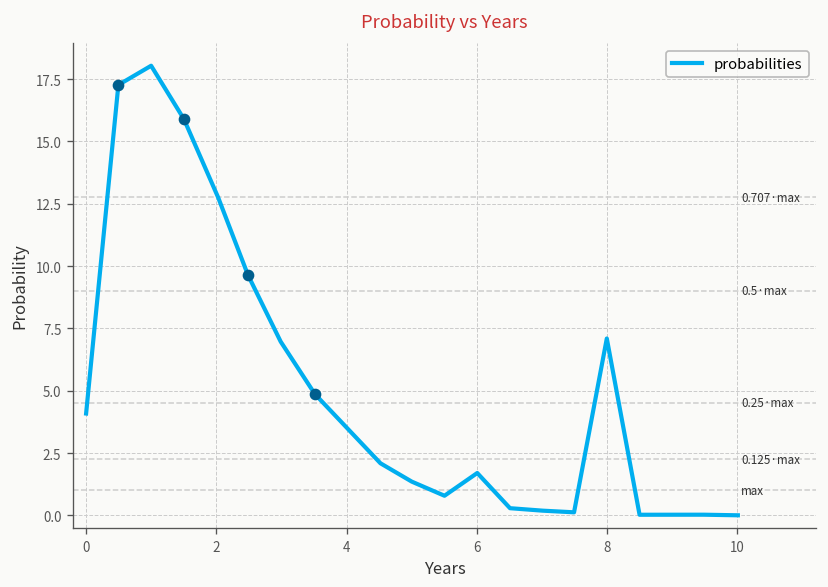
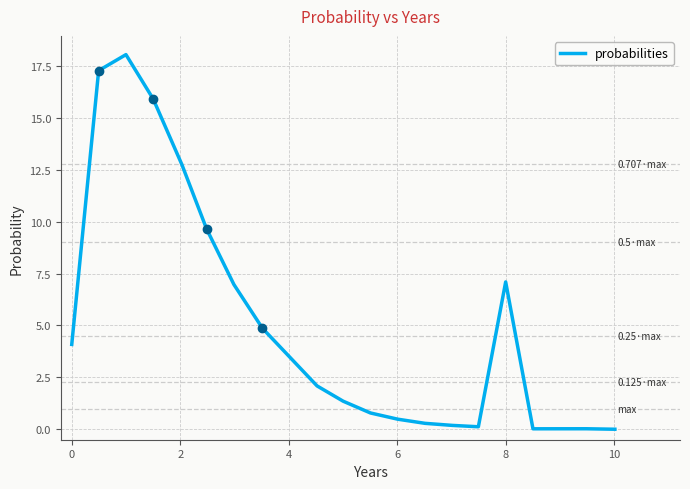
  {
    "probabilities": {
      "0": 4.1,
-     "6": 1.7,
+     "6": 0.5,
      "8": 7.1,
      "10": 0.0
    }
  }
